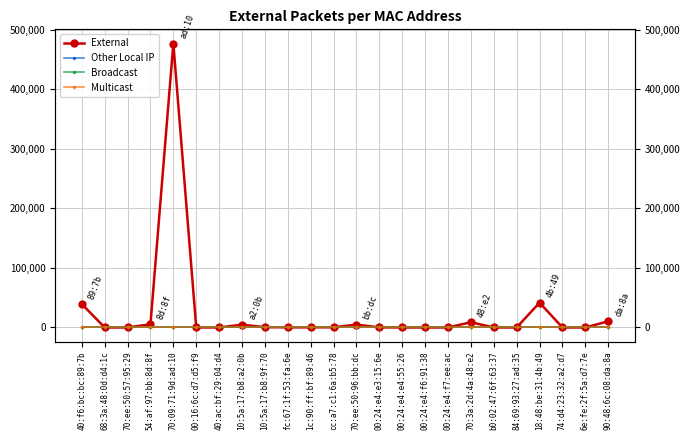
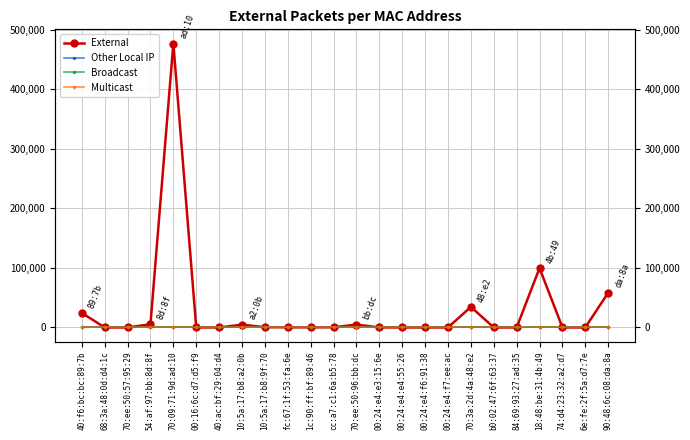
  {
    "External": {
-     "40:f6:bc:bc:89:7b": "40,000",
+     "40:f6:bc:bc:89:7b": "20,000",
      "10:5a:17:b8:a2:0b": "0",
      "70:ee:50:96:bb:dc": "0",
-     "70:3a:2d:4a:48:e2": "10,000",
-     "18:48:be:31:4b:49": "40,000",
-     "90:48:6c:08:da:8a": "10,000"
+     "70:3a:2d:4a:48:e2": "30,000",
+     "18:48:be:31:4b:49": "100,000",
+     "90:48:6c:08:da:8a": "60,000"
    },
    "Multicast": {
      "40:f6:bc:bc:89:7b": "0",
      "54:af:97:bb:8d:8f": "0",
      "70:ee:50:96:bb:dc": "0",
      "70:3a:2d:4a:48:e2": "0",
      "18:48:be:31:4b:49": "0",
      "90:48:6c:08:da:8a": "0"
    }
  }
